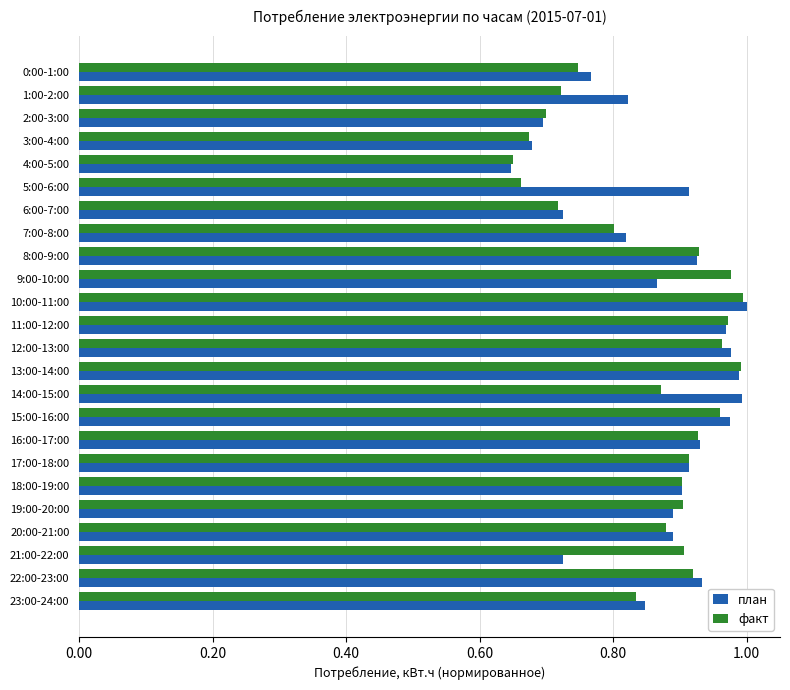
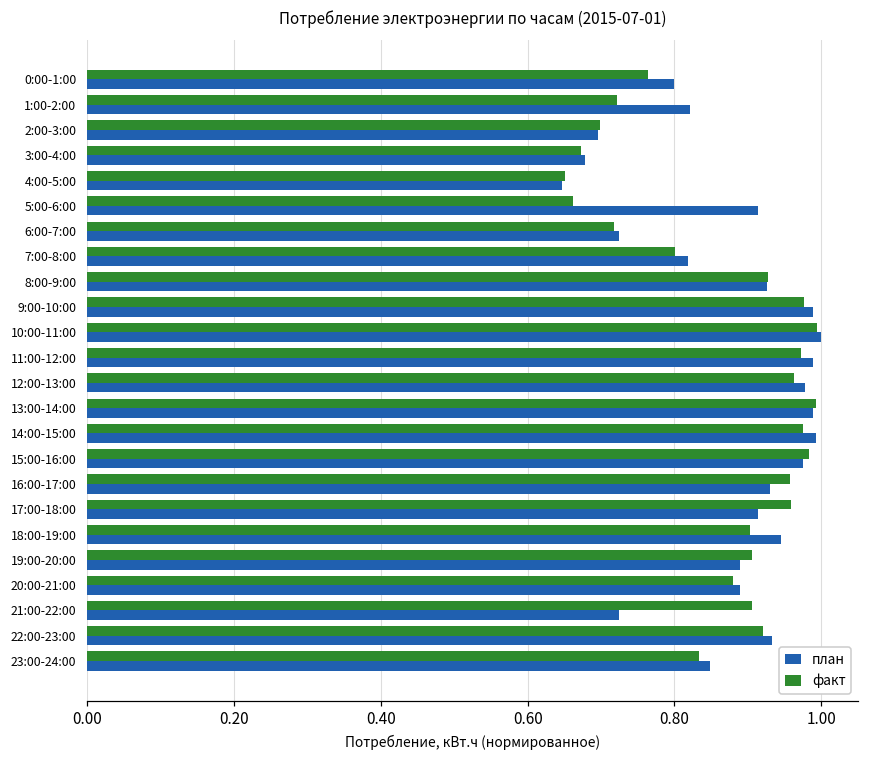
  {
    "план": {
-     "0:00-1:00": 0.77,
+     "0:00-1:00": 0.80,
      "1:00-2:00": 0.82,
      "2:00-3:00": 0.70,
      "3:00-4:00": 0.68,
      "4:00-5:00": 0.65,
      "5:00-6:00": 0.91,
      "6:00-7:00": 0.72,
      "7:00-8:00": 0.82,
      "8:00-9:00": 0.93,
-     "9:00-10:00": 0.87,
+     "9:00-10:00": 0.99,
      "10:00-11:00": 1.00,
-     "11:00-12:00": 0.97,
+     "11:00-12:00": 0.99,
      "12:00-13:00": 0.98,
      "13:00-14:00": 0.99,
      "14:00-15:00": 0.99,
      "15:00-16:00": 0.98,
      "16:00-17:00": 0.93,
      "17:00-18:00": 0.91,
-     "18:00-19:00": 0.90,
+     "18:00-19:00": 0.94,
      "19:00-20:00": 0.89,
      "20:00-21:00": 0.89,
      "21:00-22:00": 0.72,
      "22:00-23:00": 0.93,
      "23:00-24:00": 0.85
    },
    "факт": {
-     "0:00-1:00": 0.75,
+     "0:00-1:00": 0.76,
      "1:00-2:00": 0.72,
      "2:00-3:00": 0.70,
      "3:00-4:00": 0.67,
      "4:00-5:00": 0.65,
      "5:00-6:00": 0.66,
      "6:00-7:00": 0.72,
      "7:00-8:00": 0.80,
      "8:00-9:00": 0.93,
      "9:00-10:00": 0.98,
      "10:00-11:00": 0.99,
      "11:00-12:00": 0.97,
      "12:00-13:00": 0.96,
      "13:00-14:00": 0.99,
-     "14:00-15:00": 0.87,
-     "15:00-16:00": 0.96,
-     "16:00-17:00": 0.93,
-     "17:00-18:00": 0.91,
+     "14:00-15:00": 0.98,
+     "15:00-16:00": 0.98,
+     "16:00-17:00": 0.96,
+     "17:00-18:00": 0.96,
      "18:00-19:00": 0.90,
      "19:00-20:00": 0.91,
      "20:00-21:00": 0.88,
      "21:00-22:00": 0.91,
      "22:00-23:00": 0.92,
      "23:00-24:00": 0.83
    }
  }
